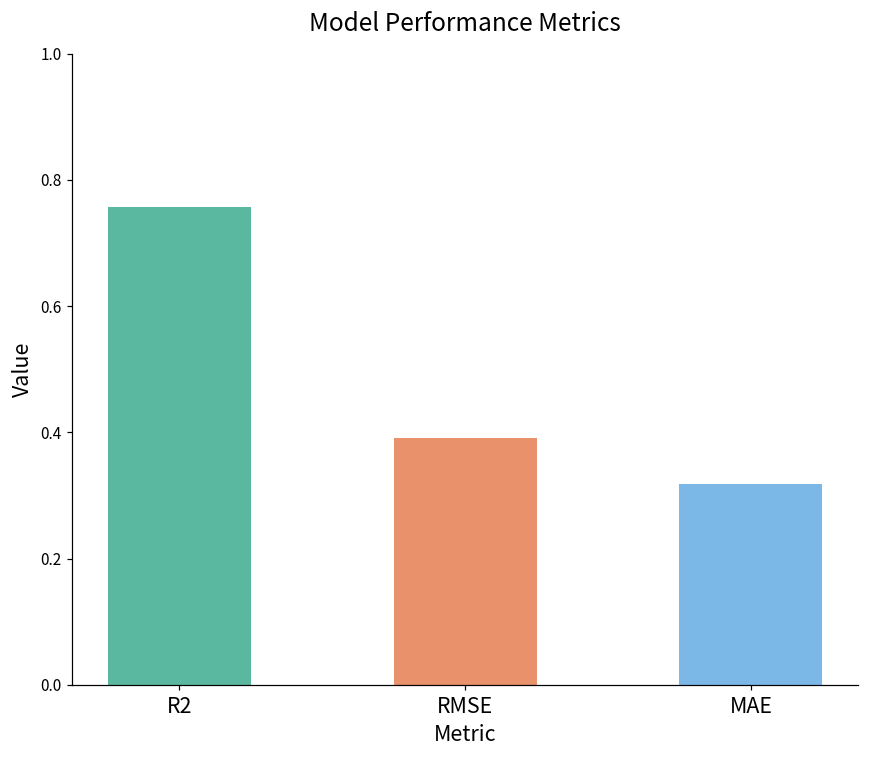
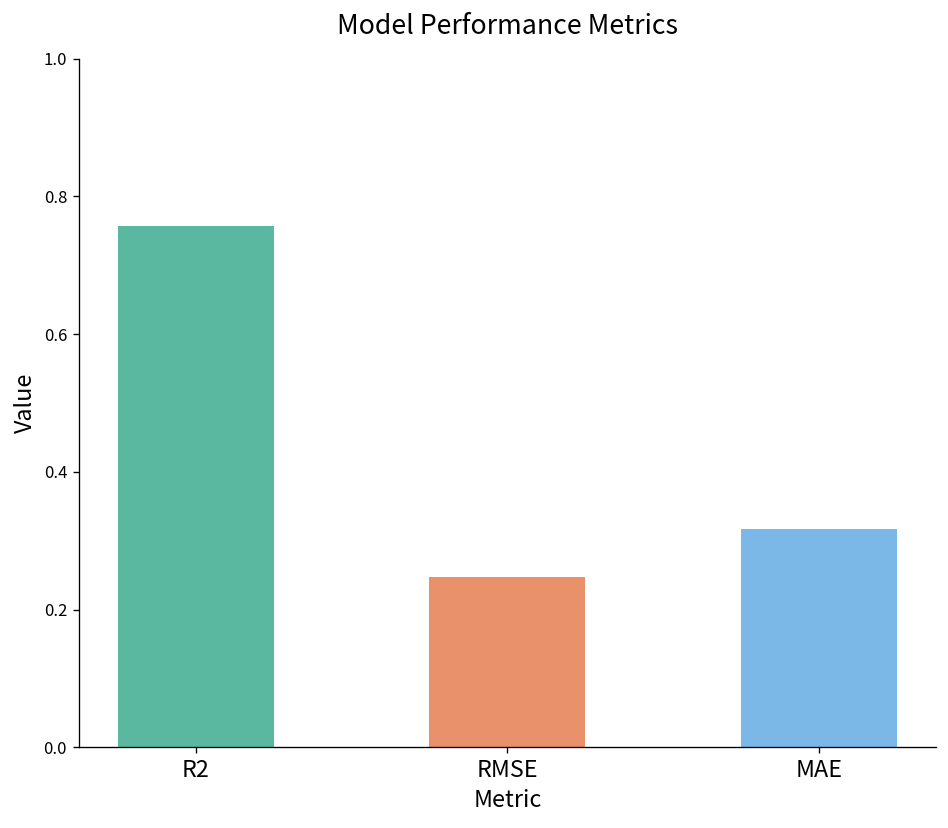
  {
    "R2": 0.76,
-   "RMSE": 0.39,
+   "RMSE": 0.25,
    "MAE": 0.32
  }
